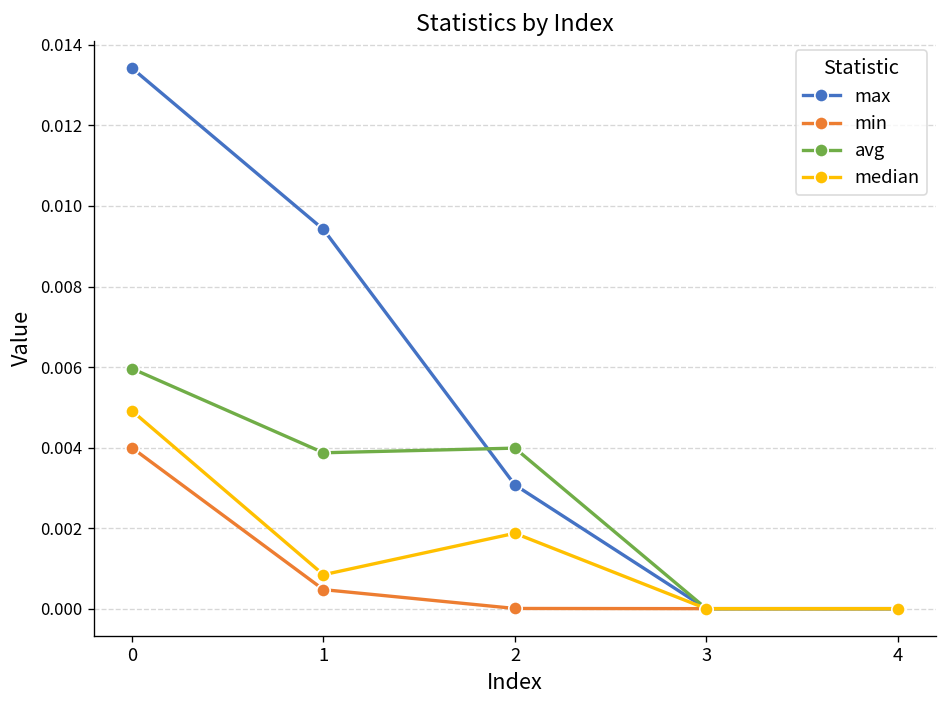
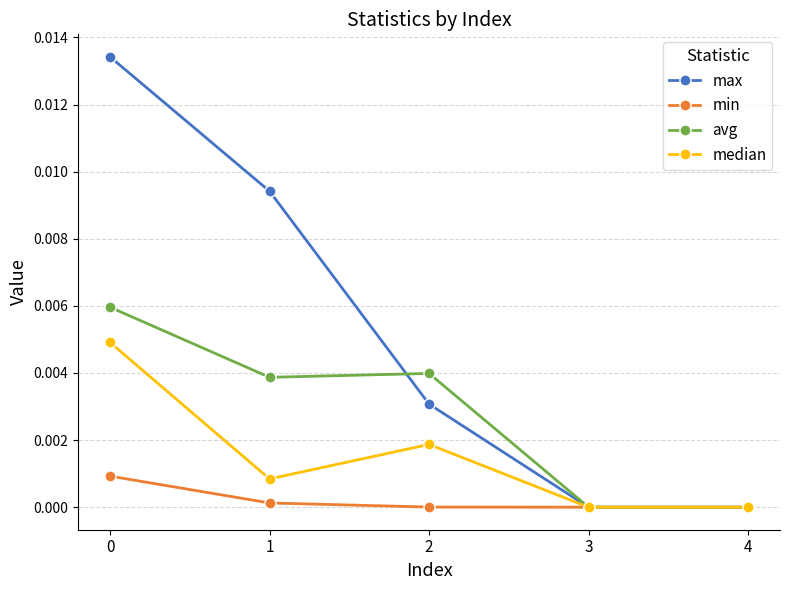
  {
    "max": {
      "0": 0.0134,
      "1": 0.0094,
      "2": 0.0031
    },
    "min": {
-     "0": 0.0040,
-     "1": 0.0005,
+     "0": 0.0009,
+     "1": 0.0001,
      "2": 0.0000
    },
    "avg": {
      "0": 0.0060,
      "1": 0.0039,
      "2": 0.0040
    },
    "median": {
      "0": 0.0049,
      "1": 0.0008,
      "2": 0.0019
    }
  }
